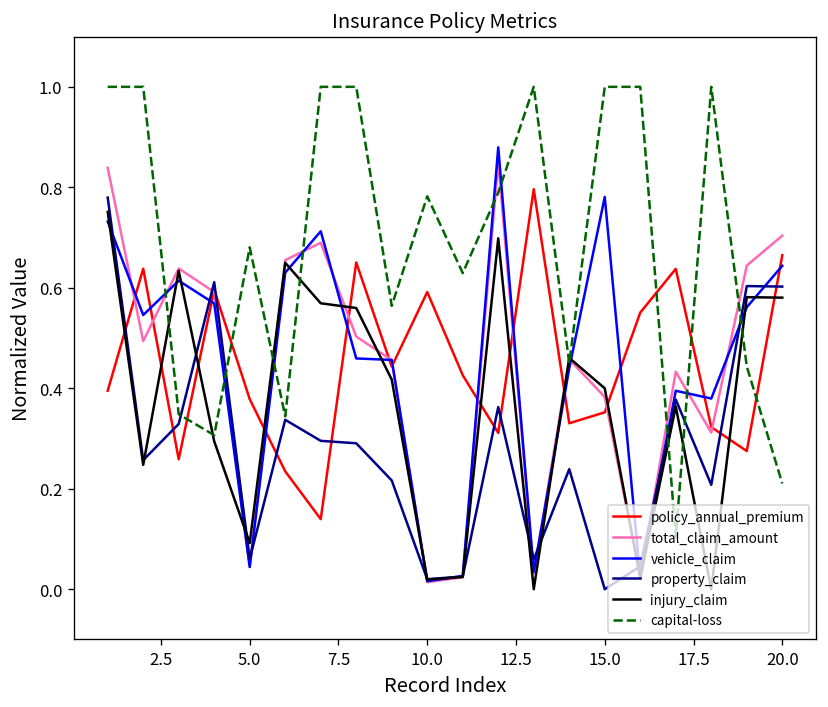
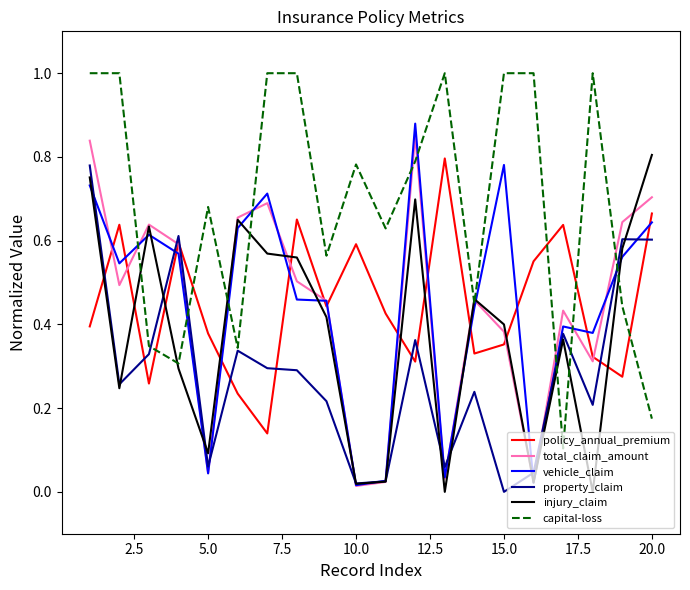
  {
    "policy_annual_premium": {
      "5.0": 0.38,
      "10.0": 0.59,
      "15.0": 0.35,
      "20.0": 0.66
    },
    "total_claim_amount": {
      "15.0": 0.38,
      "20.0": 0.70
    },
    "vehicle_claim": {
      "15.0": 0.78,
      "20.0": 0.64
    },
    "property_claim": {
      "5.0": 0.06,
      "15.0": 0.00,
      "20.0": 0.60
    },
    "injury_claim": {
      "5.0": 0.09,
      "15.0": 0.40,
-     "20.0": 0.58
+     "20.0": 0.80
    },
    "capital-loss": {
      "5.0": 0.68,
      "10.0": 0.78,
      "15.0": 1.00,
-     "20.0": 0.21
+     "20.0": 0.17
    }
  }
